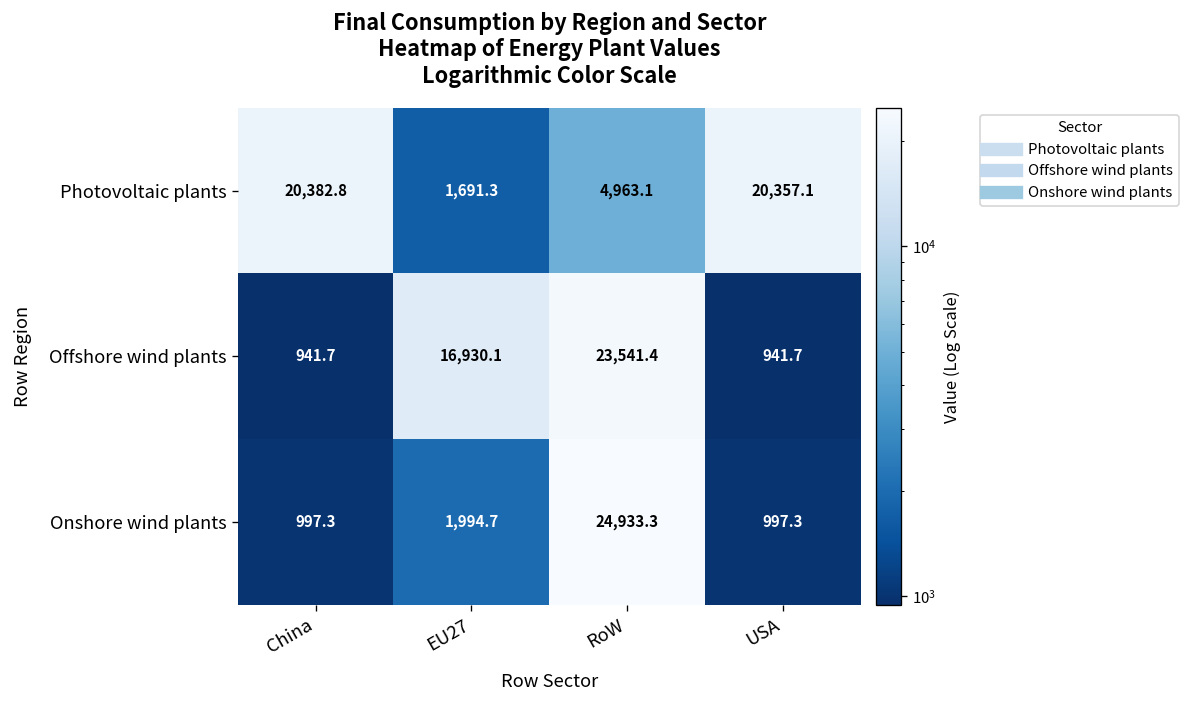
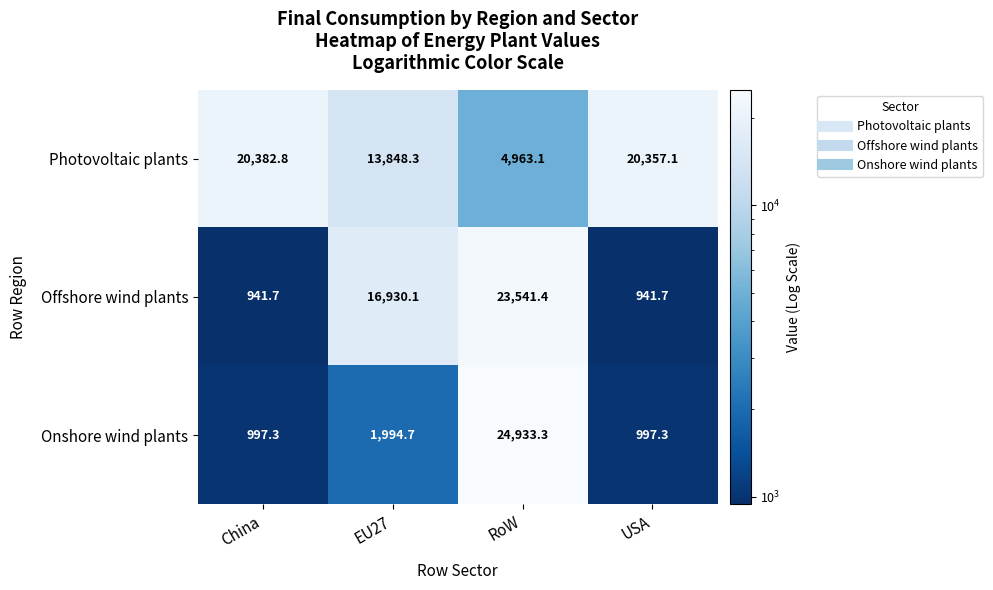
  {
    "Photovoltaic plants": {
      "China": "20,382.8",
-     "EU27": "1,691.3",
+     "EU27": "13,848.3",
      "RoW": "4,963.1",
      "USA": "20,357.1"
    },
    "Offshore wind plants": {
      "China": "941.7",
      "EU27": "16,930.1",
      "RoW": "23,541.4",
      "USA": "941.7"
    },
    "Onshore wind plants": {
      "China": "997.3",
      "EU27": "1,994.7",
      "RoW": "24,933.3",
      "USA": "997.3"
    }
  }
